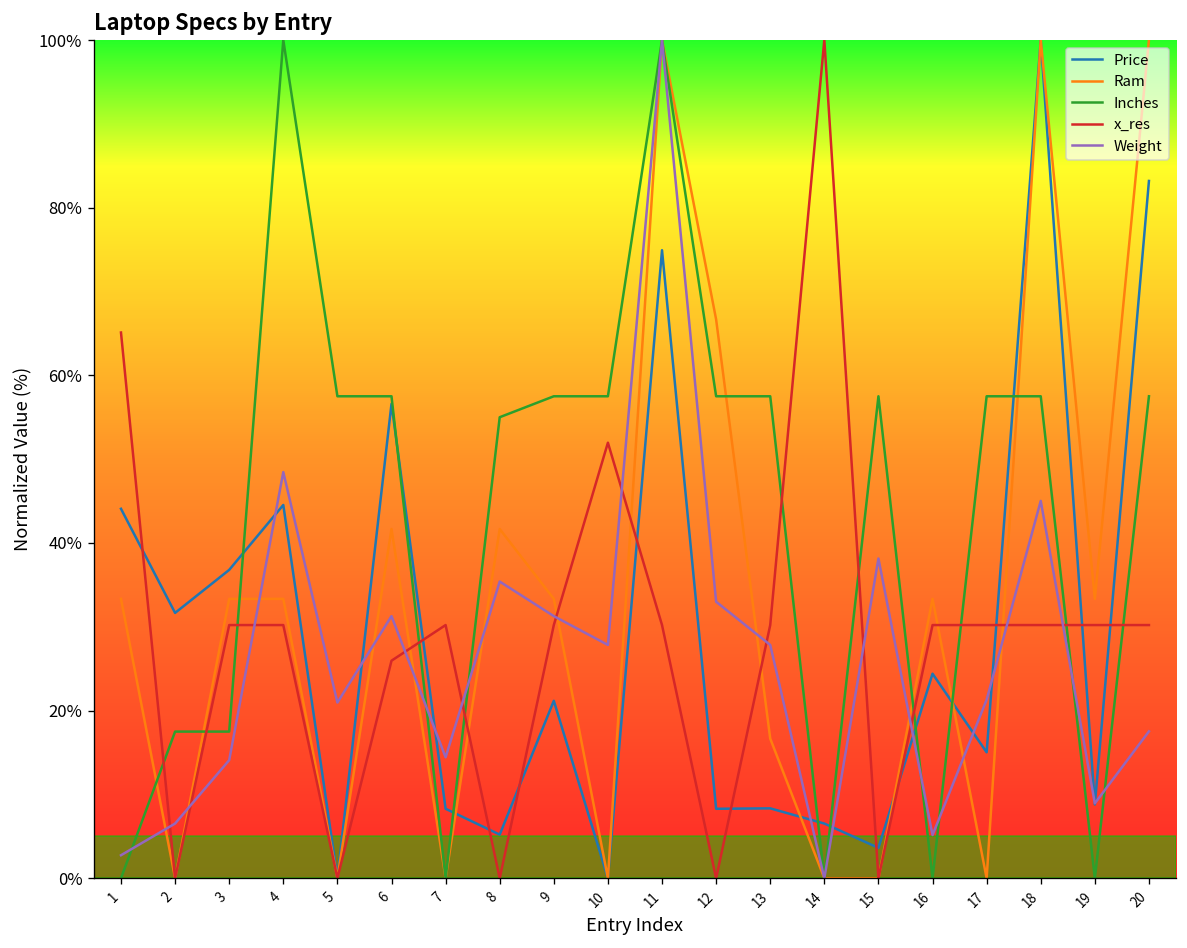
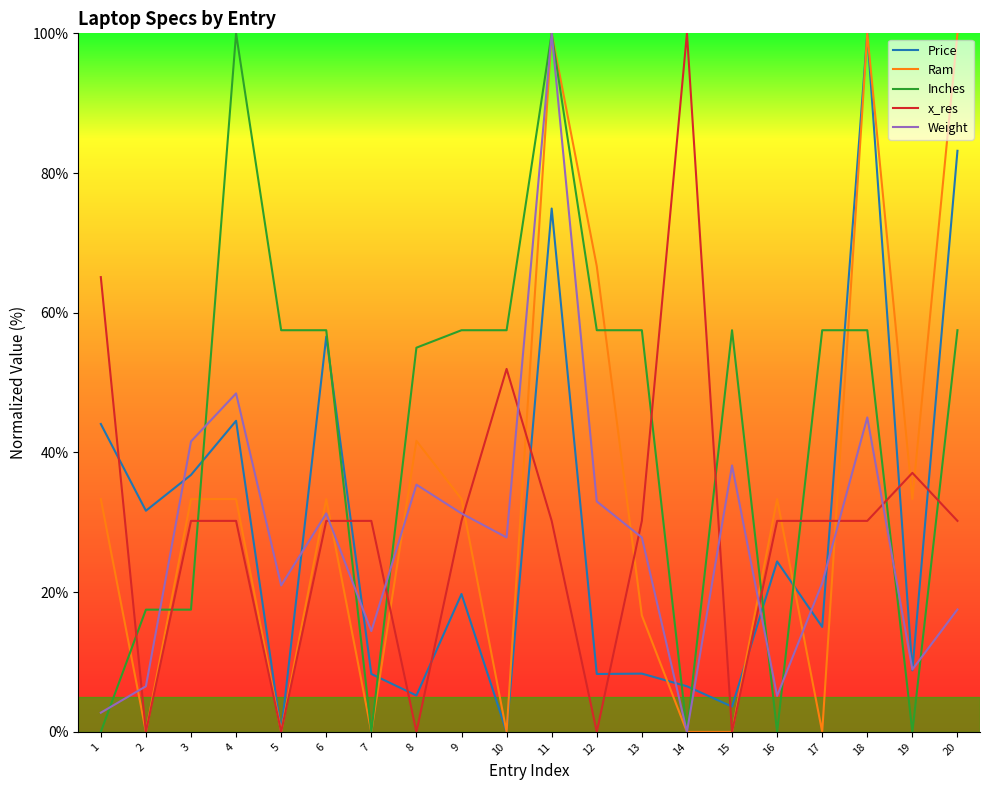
  {
    "Price": {
      "1": "44%",
      "2": "32%",
      "3": "37%",
      "4": "45%",
      "6": "57%",
      "7": "8%",
      "8": "5%",
-     "9": "21%",
+     "9": "20%",
      "11": "75%",
      "12": "8%",
      "13": "8%",
      "14": "7%",
      "16": "24%",
      "17": "15%",
      "20": "83%"
    },
    "Ram": {
      "1": "33%",
      "3": "33%",
      "4": "33%",
-     "6": "42%",
+     "6": "33%",
      "8": "42%",
      "9": "33%",
      "12": "67%",
      "13": "17%",
      "16": "33%",
      "19": "33%",
      "20": "100%"
    },
    "Inches": {
      "2": "17%",
      "3": "17%",
      "4": "100%",
      "5": "57%",
      "6": "57%",
      "8": "55%",
      "9": "57%",
      "10": "57%",
      "12": "57%",
      "13": "57%",
      "15": "57%",
      "17": "57%",
      "18": "57%",
      "20": "57%"
    },
    "x_res": {
      "1": "65%",
      "3": "30%",
      "4": "30%",
-     "6": "26%",
+     "6": "30%",
      "7": "30%",
      "9": "30%",
      "10": "52%",
      "11": "30%",
      "13": "30%",
      "14": "100%",
      "16": "30%",
      "17": "30%",
      "18": "30%",
-     "19": "30%",
+     "19": "37%",
      "20": "30%"
    },
    "Weight": {
      "2": "7%",
-     "3": "14%",
+     "3": "42%",
      "4": "48%",
      "5": "21%",
      "6": "31%",
      "7": "14%",
      "8": "35%",
      "9": "31%",
      "10": "28%",
      "12": "33%",
      "13": "28%",
      "15": "38%",
      "16": "5%",
      "17": "21%",
      "18": "45%",
      "20": "18%"
    }
  }
